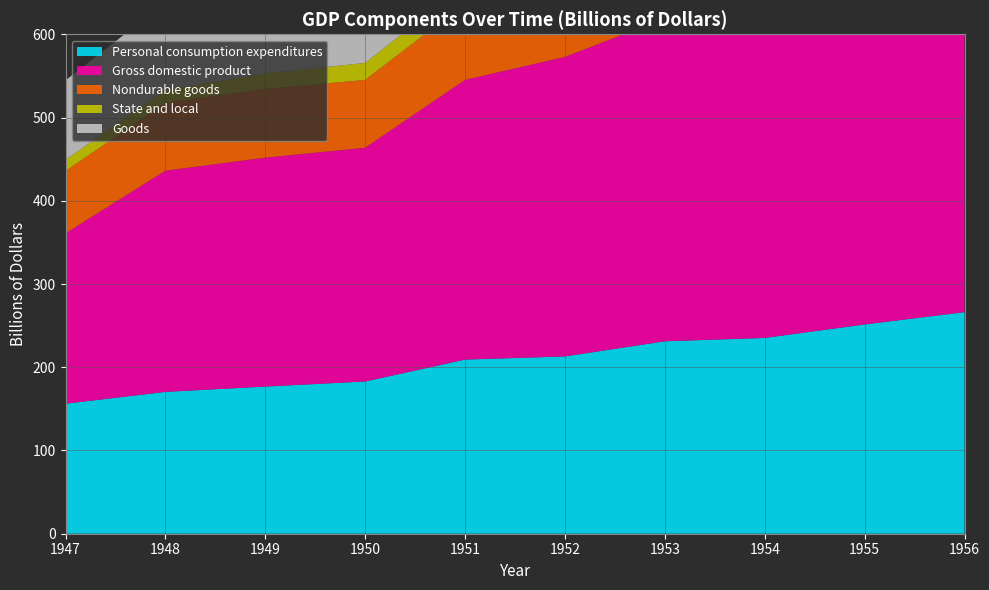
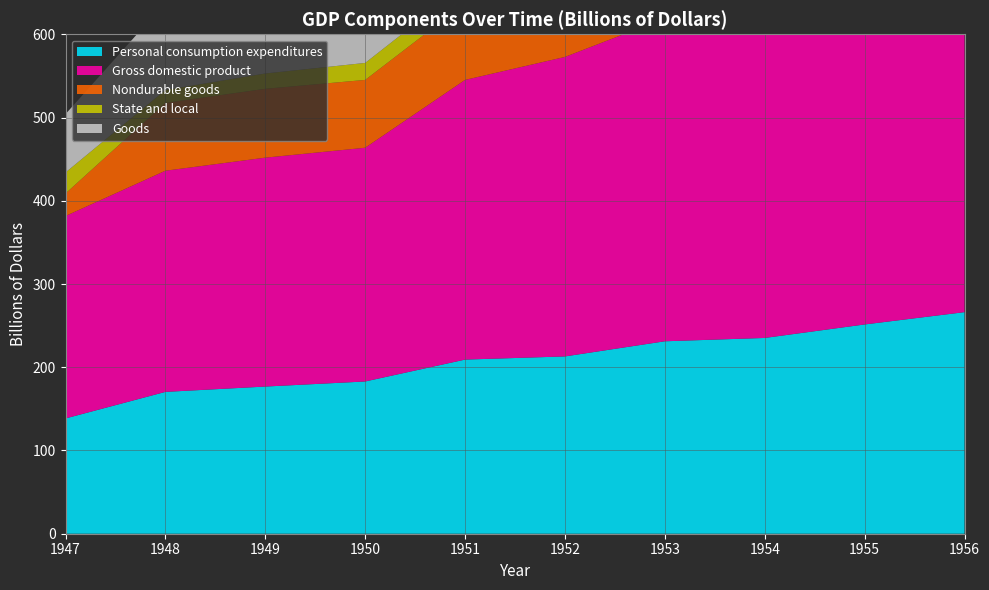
  {
    "Personal consumption expenditures": {
-     "1947": 160,
+     "1947": 140,
      "1948": 170,
      "1949": 180,
      "1950": 180,
      "1951": 210,
      "1952": 210,
      "1953": 230,
      "1954": 240,
      "1955": 250,
      "1956": 270
    },
    "Gross domestic product": {
-     "1947": 200,
+     "1947": 240,
      "1948": 270,
      "1949": 280,
      "1950": 280,
      "1951": 340,
      "1952": 360
    },
    "Nondurable goods": {
-     "1947": 70,
+     "1947": 30,
      "1950": 80
    },
    "State and local": {
-     "1947": 10,
+     "1947": 30,
      "1950": 20
    },
    "Goods": {
-     "1947": 100
+     "1947": 70
    }
  }
